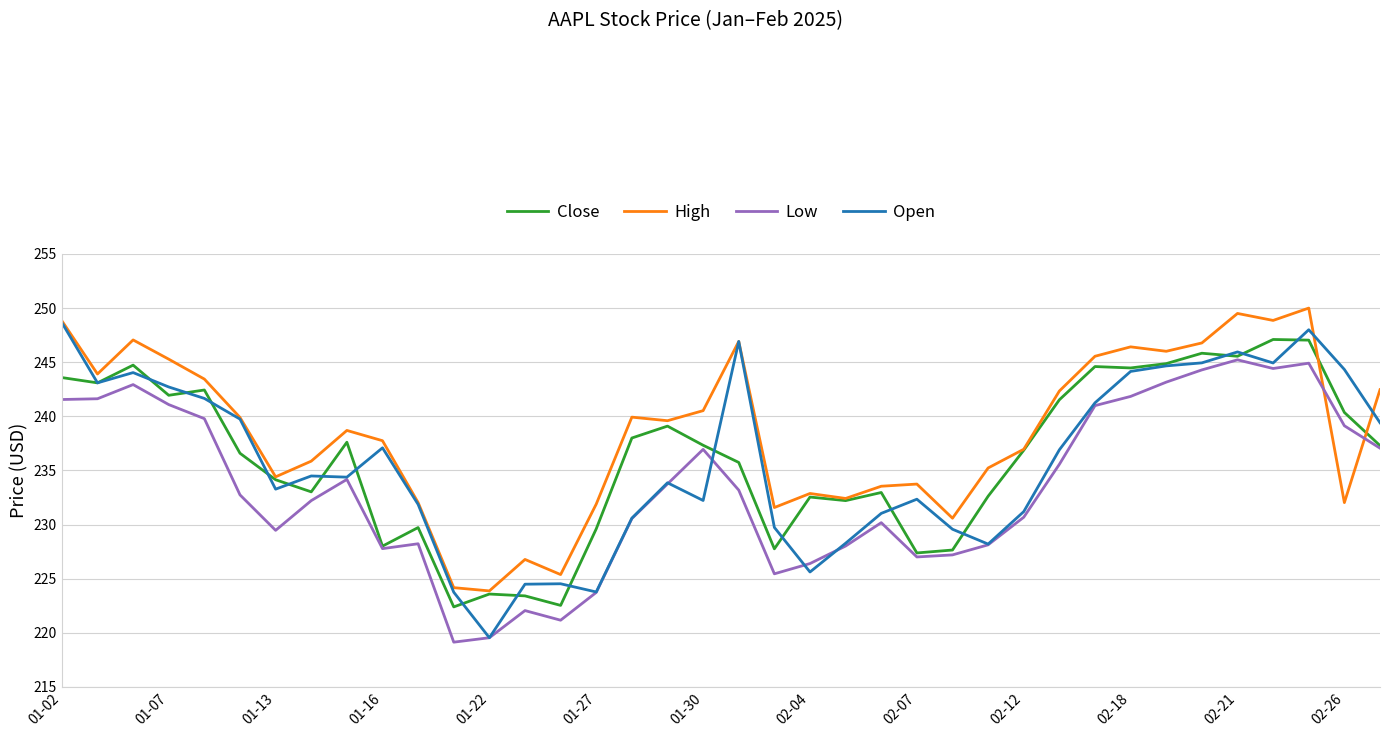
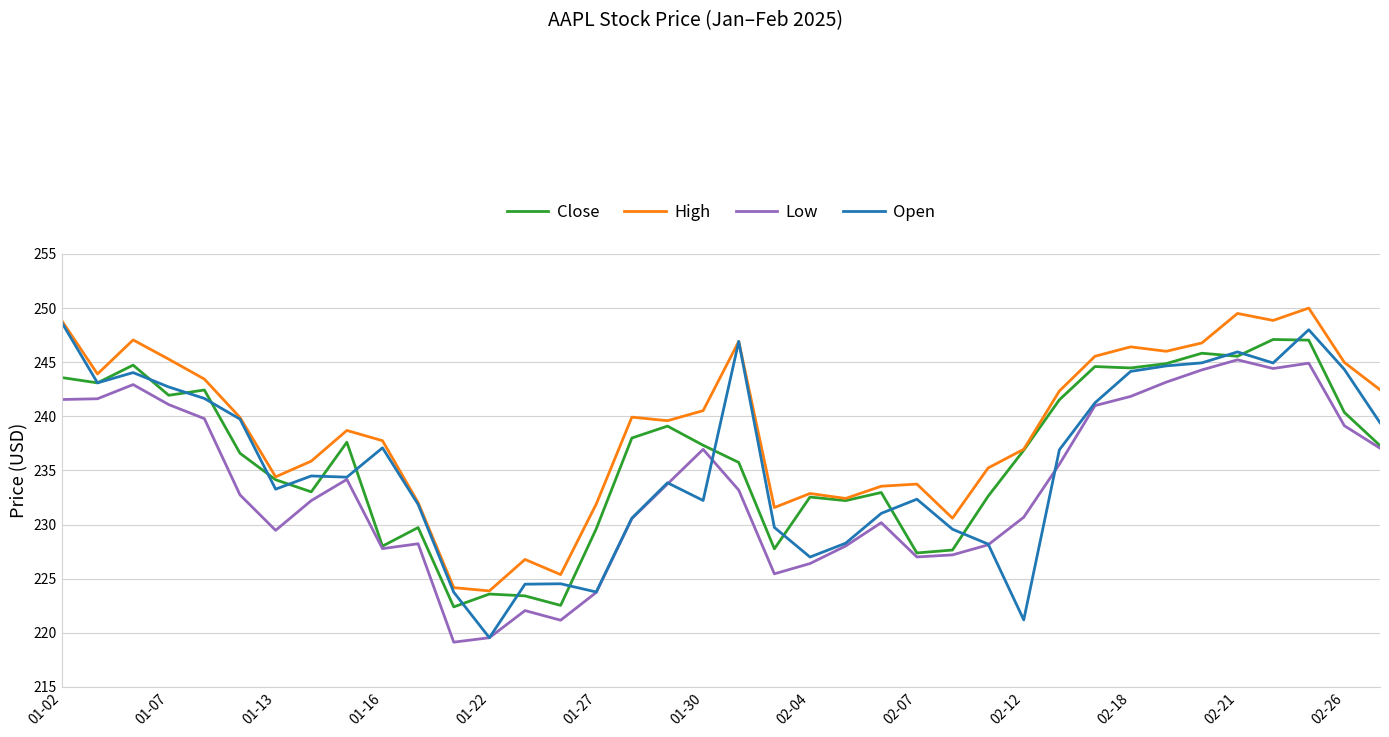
  {
    "Close": {
      "01-02": 243.6,
      "01-07": 241.9,
      "01-13": 234.1,
      "01-22": 223.6,
      "01-27": 229.6,
      "01-30": 237.3,
      "02-04": 232.5,
      "02-07": 227.4,
      "02-18": 244.5,
      "02-21": 245.6,
      "02-26": 240.4
    },
    "High": {
      "01-07": 245.3,
      "01-13": 234.4,
      "01-16": 237.7,
      "01-22": 223.9,
      "01-27": 231.9,
      "01-30": 240.5,
      "02-04": 232.9,
      "02-07": 233.7,
      "02-18": 246.4,
      "02-21": 249.5,
-     "02-26": 232.0
+     "02-26": 245.0
    },
    "Low": {
      "01-02": 241.6,
      "01-07": 241.1,
      "01-13": 229.5,
      "01-30": 236.9,
      "02-04": 226.4,
      "02-07": 227.0,
      "02-12": 230.7,
      "02-18": 241.8,
      "02-21": 245.2,
      "02-26": 239.1
    },
    "Open": {
      "01-07": 242.7,
      "01-13": 233.3,
      "01-16": 237.1,
      "01-30": 232.2,
-     "02-04": 225.6,
+     "02-04": 227.0,
      "02-07": 232.3,
-     "02-12": 231.2,
+     "02-12": 221.2,
      "02-18": 244.1,
      "02-21": 245.9,
      "02-26": 244.3
    }
  }
